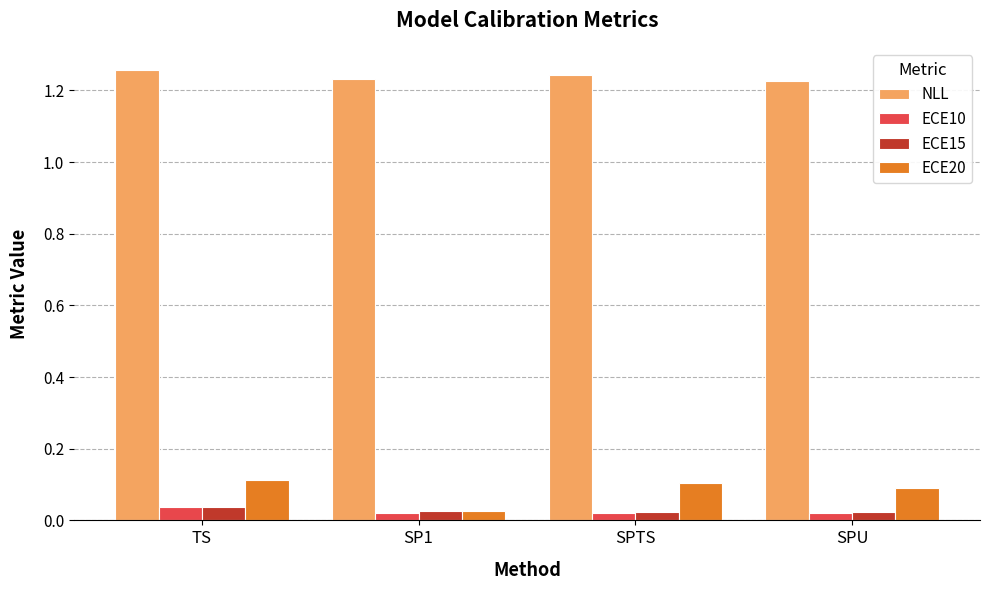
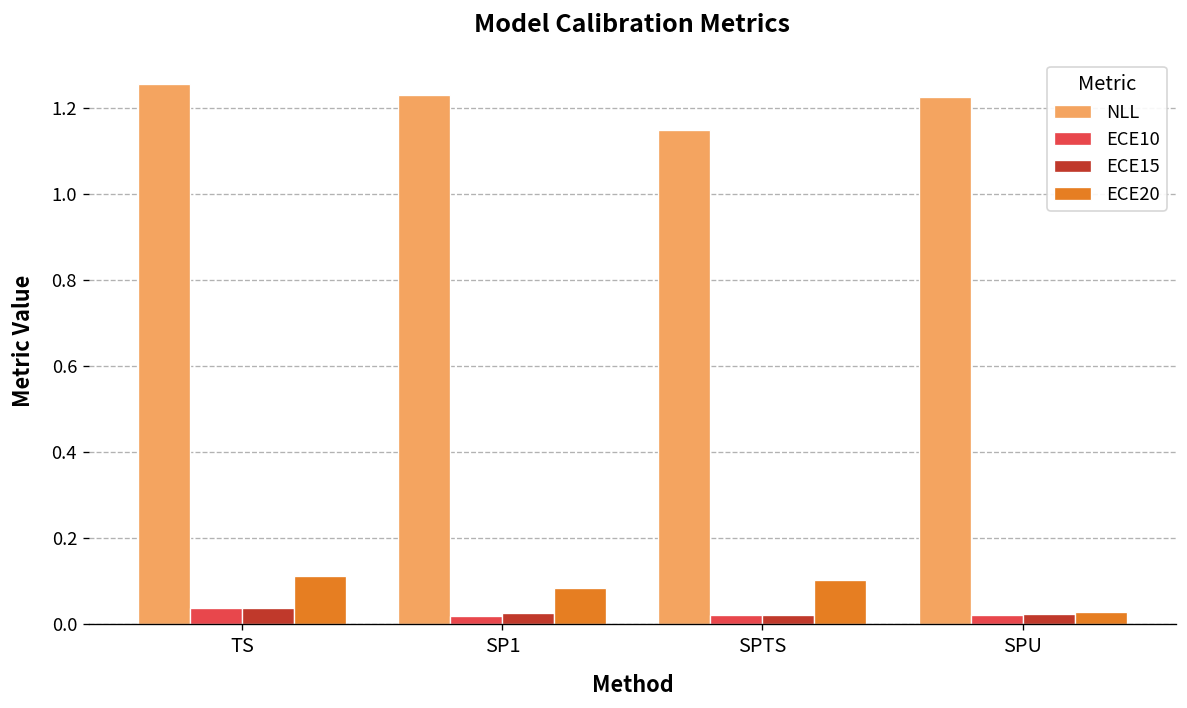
  {
    "NLL": {
      "TS": 1.26,
      "SP1": 1.23,
-     "SPTS": 1.24,
+     "SPTS": 1.15,
      "SPU": 1.23
    },
    "ECE20": {
      "TS": 0.11,
-     "SP1": 0.03,
+     "SP1": 0.09,
      "SPTS": 0.10,
-     "SPU": 0.09
+     "SPU": 0.03
    }
  }
